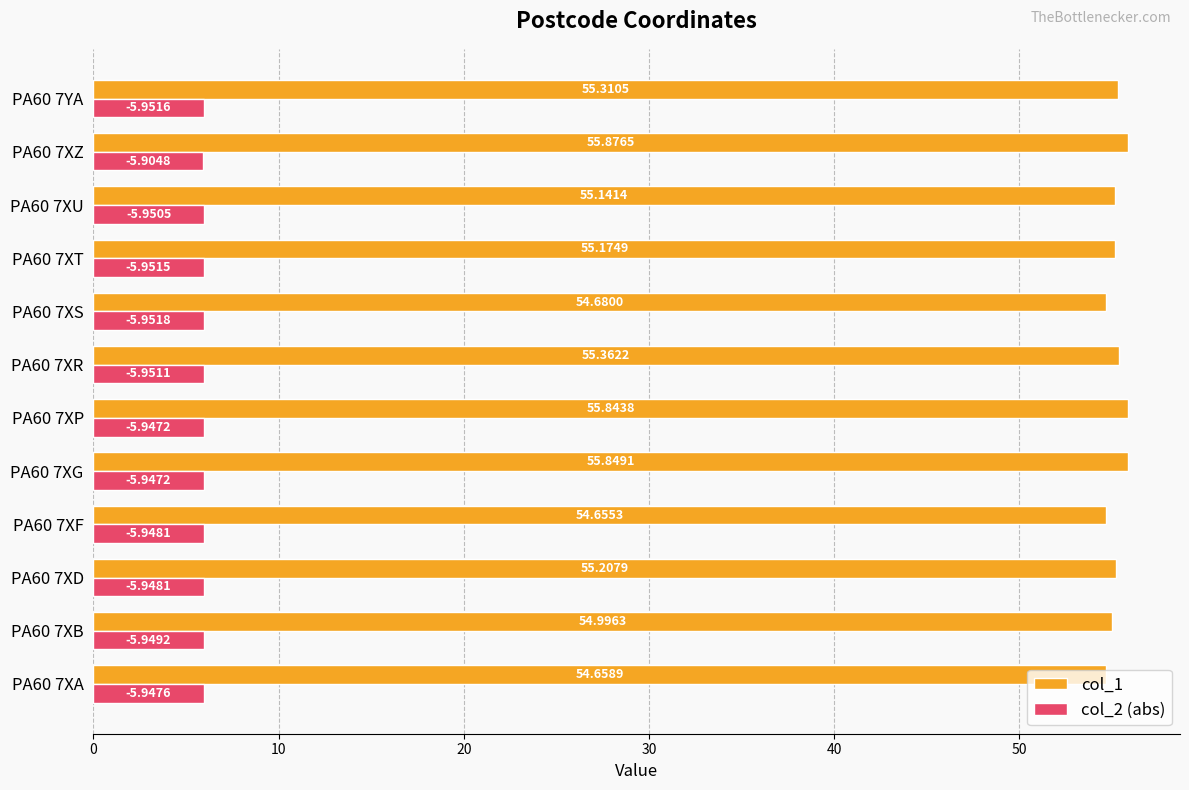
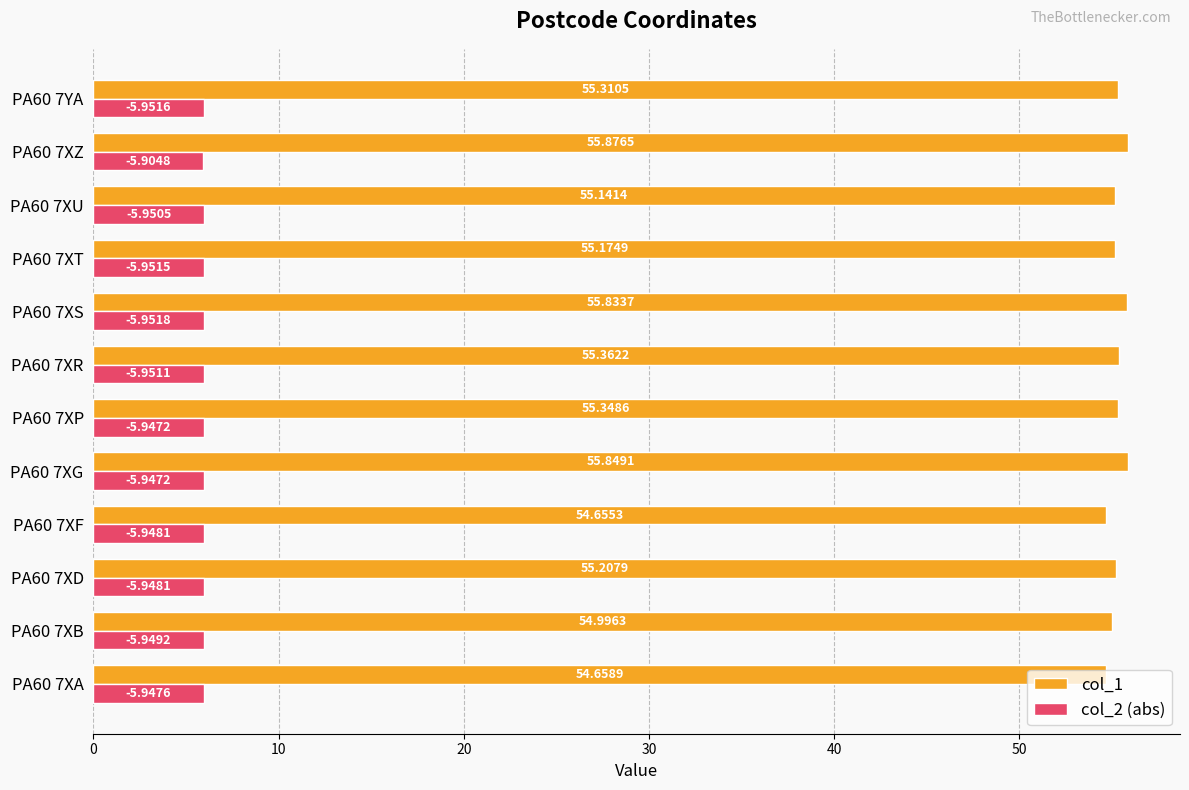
  {
    "col_1": {
      "PA60 7YA": 55.3105,
      "PA60 7XZ": 55.8765,
      "PA60 7XU": 55.1414,
      "PA60 7XT": 55.1749,
-     "PA60 7XS": 54.6800,
+     "PA60 7XS": 55.8337,
      "PA60 7XR": 55.3622,
-     "PA60 7XP": 55.8438,
+     "PA60 7XP": 55.3486,
      "PA60 7XG": 55.8491,
      "PA60 7XF": 54.6553,
      "PA60 7XD": 55.2079,
      "PA60 7XB": 54.9963
    }
  }
